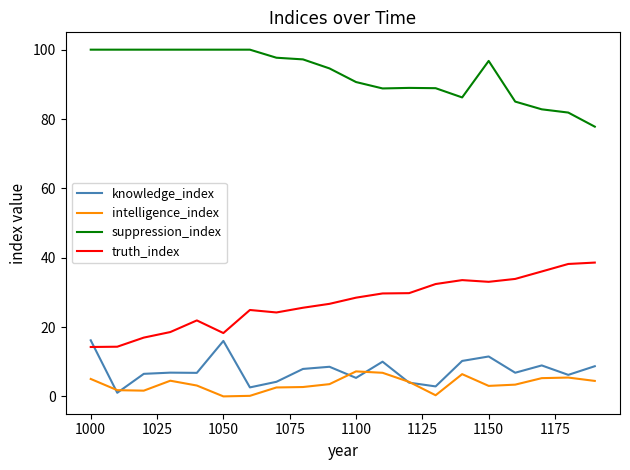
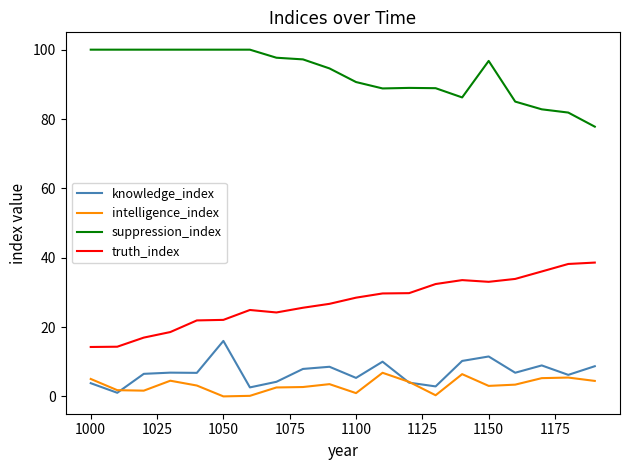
  {
    "knowledge_index": {
-     "1000": 16,
+     "1000": 4,
      "1050": 16,
      "1100": 5,
      "1150": 12
    },
    "intelligence_index": {
      "1000": 5,
      "1050": 0,
-     "1100": 7,
+     "1100": 1,
      "1150": 3
    },
    "suppression_index": {
      "1000": 100,
      "1050": 100,
      "1100": 91,
      "1150": 97
    },
    "truth_index": {
      "1000": 14,
-     "1050": 18,
+     "1050": 22,
      "1100": 28,
      "1150": 33
    }
  }
